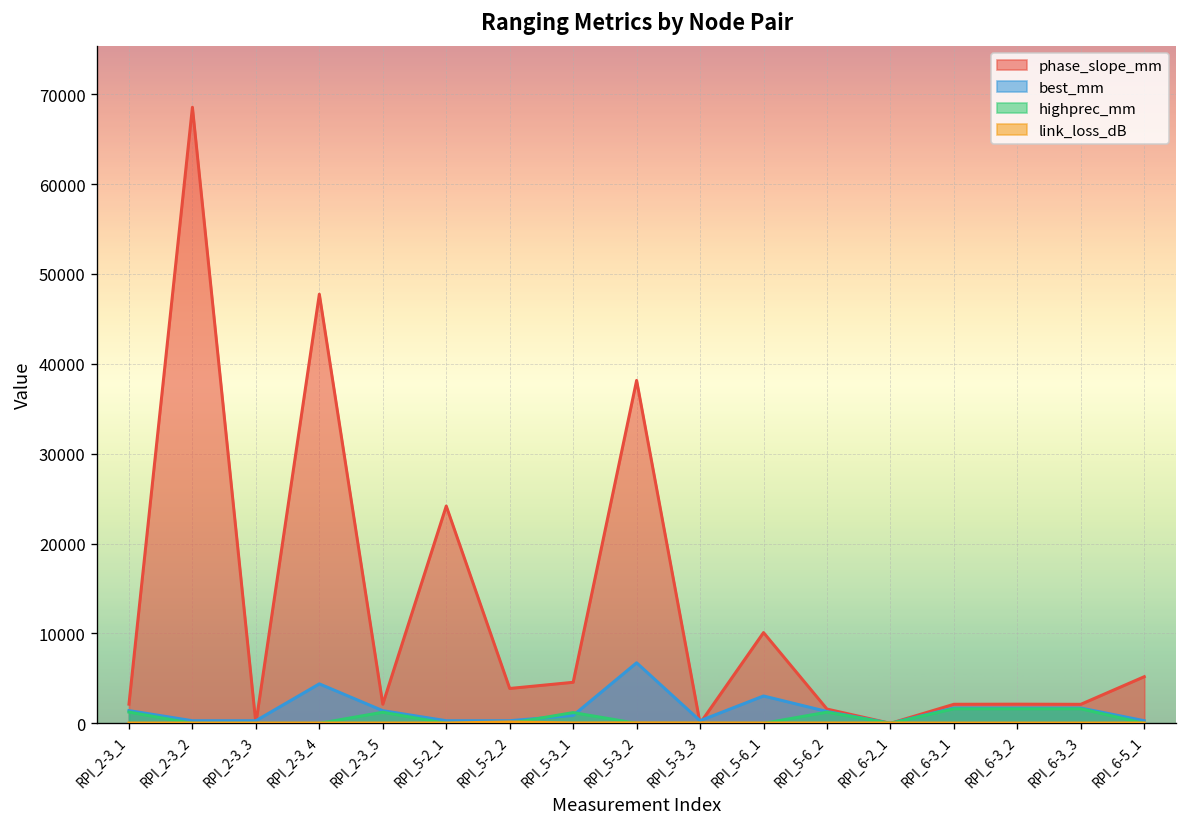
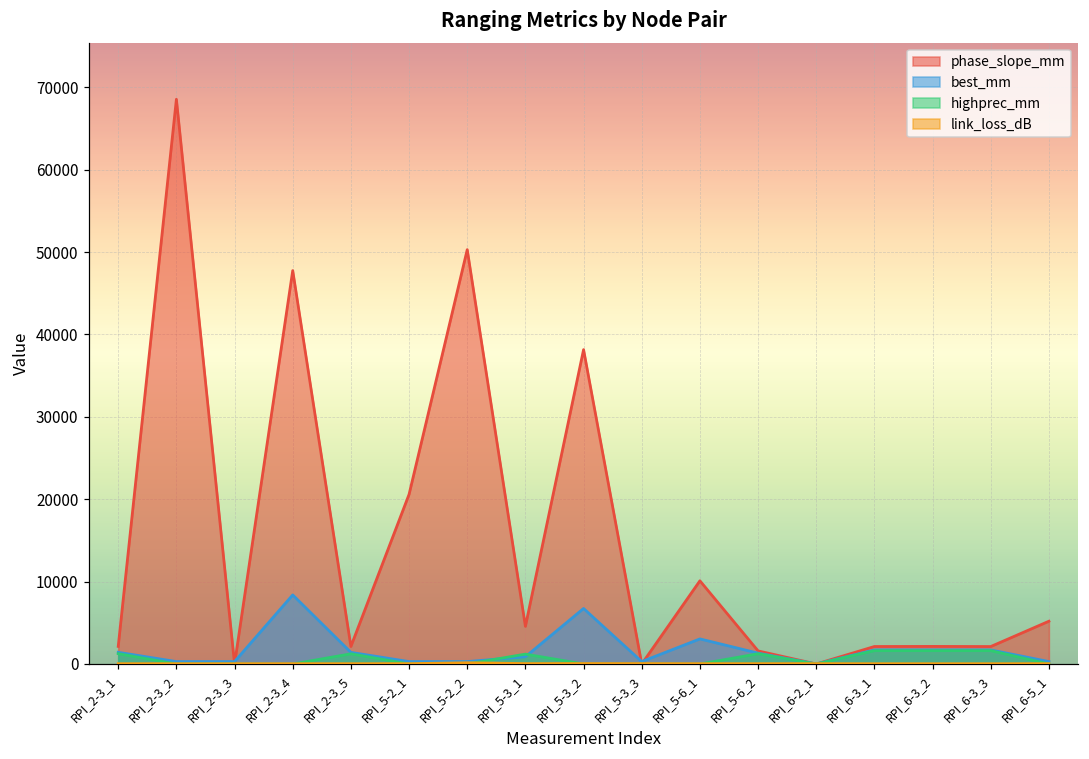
  {
    "phase_slope_mm": {
      "RPI_2-3_1": 2000,
      "RPI_2-3_2": 69000,
      "RPI_2-3_4": 48000,
      "RPI_2-3_5": 2000,
-     "RPI_5-2_1": 24000,
-     "RPI_5-2_2": 4000,
+     "RPI_5-2_1": 21000,
+     "RPI_5-2_2": 50000,
      "RPI_5-3_1": 5000,
      "RPI_5-3_2": 38000,
      "RPI_5-6_1": 10000,
      "RPI_6-3_1": 2000,
      "RPI_6-3_2": 2000,
      "RPI_6-3_3": 2000,
      "RPI_6-5_1": 5000
    },
    "best_mm": {
-     "RPI_2-3_4": 4000,
+     "RPI_2-3_4": 8000,
      "RPI_5-3_2": 7000,
      "RPI_5-6_1": 3000
    },
    "link_loss_dB": {
      "RPI_2-3_1": 0,
      "RPI_2-3_5": 0,
      "RPI_5-3_1": 0,
      "RPI_5-6_2": 0,
      "RPI_6-3_1": 0,
      "RPI_6-3_2": 0,
      "RPI_6-3_3": 0
    }
  }
